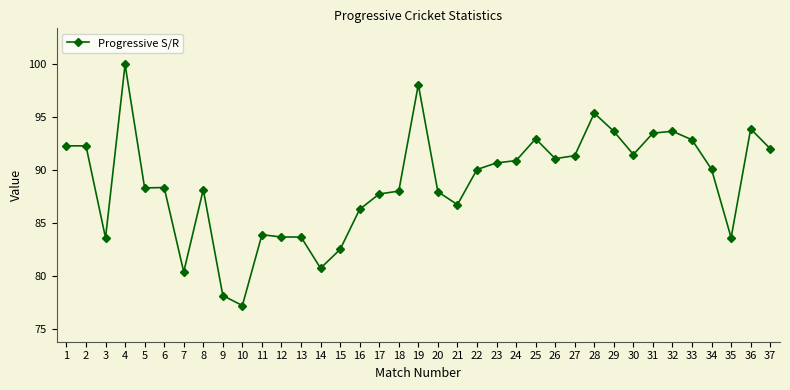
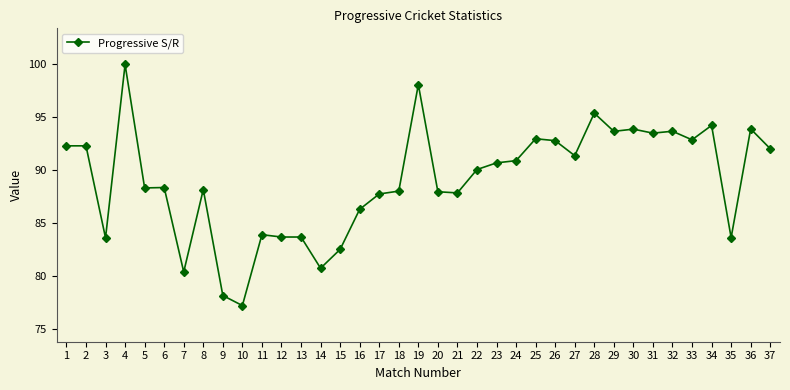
  {
    "1": 92.3,
    "2": 92.3,
    "3": 83.6,
    "4": 100.0,
    "5": 88.3,
    "6": 88.4,
    "7": 80.4,
    "8": 88.2,
    "9": 78.2,
    "10": 77.2,
    "11": 83.9,
    "12": 83.7,
    "13": 83.7,
    "14": 80.7,
    "15": 82.5,
    "16": 86.3,
    "17": 87.8,
    "18": 88.0,
    "19": 98.1,
    "20": 88.0,
-   "21": 86.8,
+   "21": 87.9,
    "22": 90.1,
    "23": 90.7,
    "24": 90.9,
    "25": 93.0,
-   "26": 91.1,
+   "26": 92.8,
    "27": 91.4,
    "28": 95.4,
    "29": 93.7,
-   "30": 91.5,
+   "30": 93.9,
    "31": 93.5,
    "32": 93.7,
    "33": 92.9,
-   "34": 90.1,
+   "34": 94.2,
    "35": 83.6,
    "36": 93.9,
    "37": 92.0
  }
